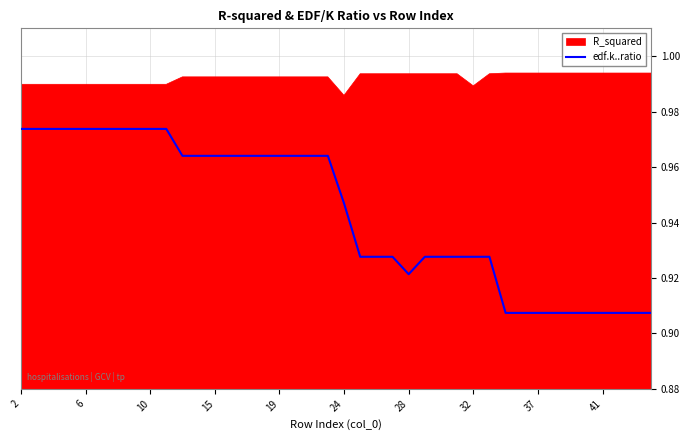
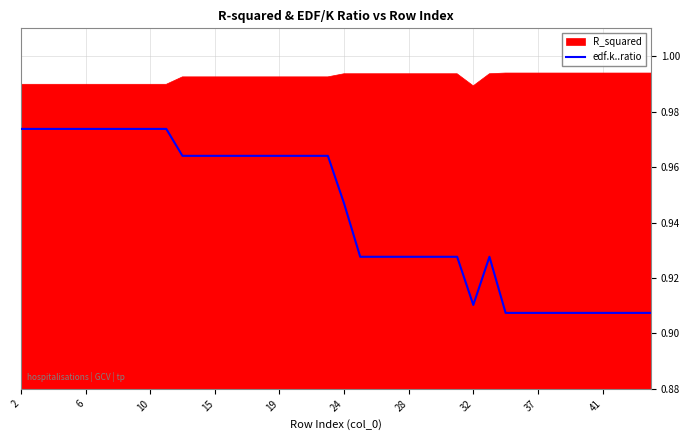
  {
    "R_squared": {
-     "24": 0.986,
+     "24": 0.994,
      "28": 0.994,
      "32": 0.989,
      "41": 0.994
    },
    "edf.k..ratio": {
      "24": 0.947,
-     "28": 0.921,
-     "32": 0.928,
+     "28": 0.928,
+     "32": 0.910,
      "41": 0.907
    }
  }
